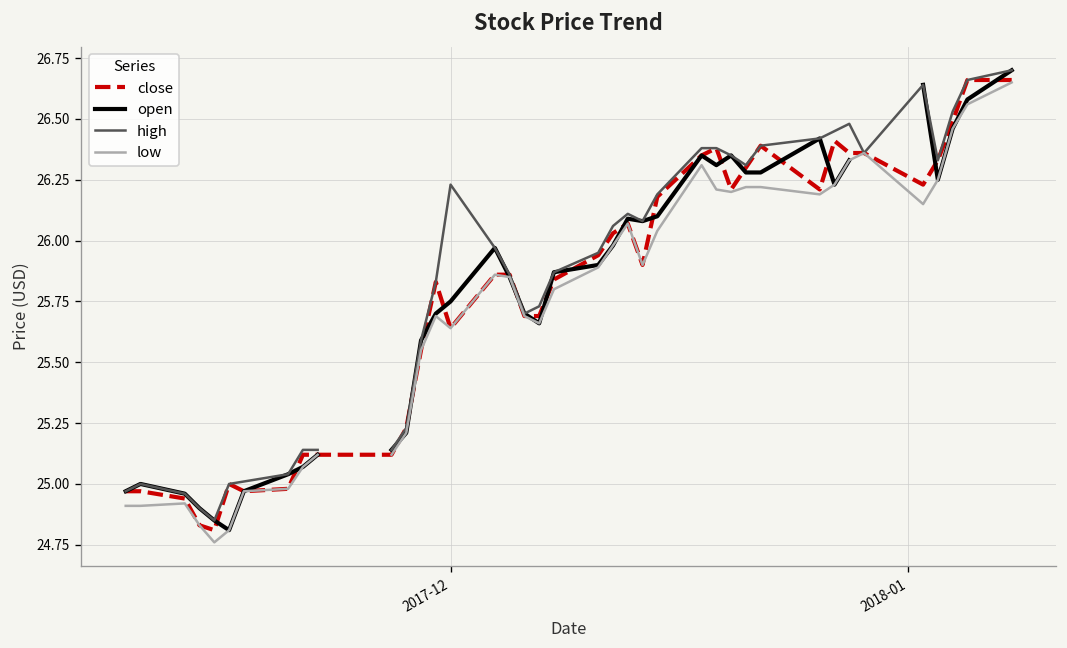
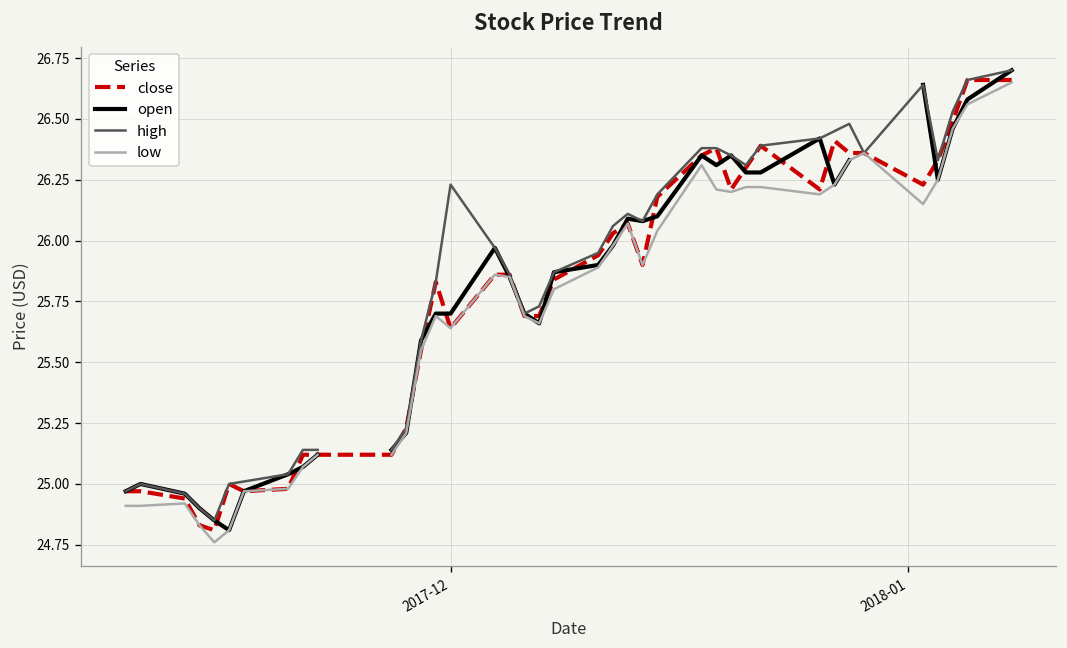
  {
    "open": {
-     "2017-12": 25.75
+     "2017-12": 25.70
    },
    "high": {
      "2017-12": 26.23
    }
  }
